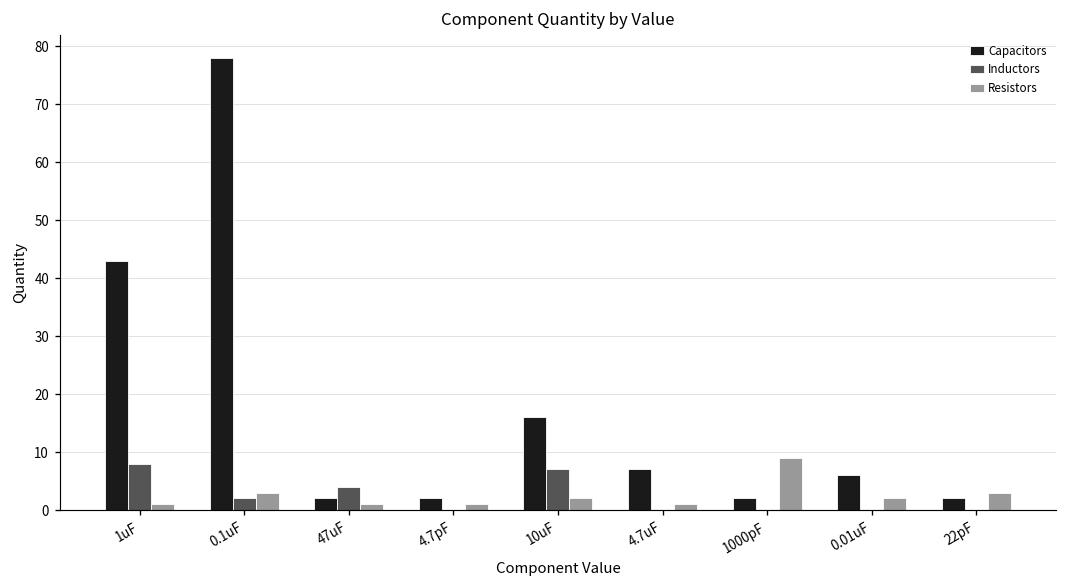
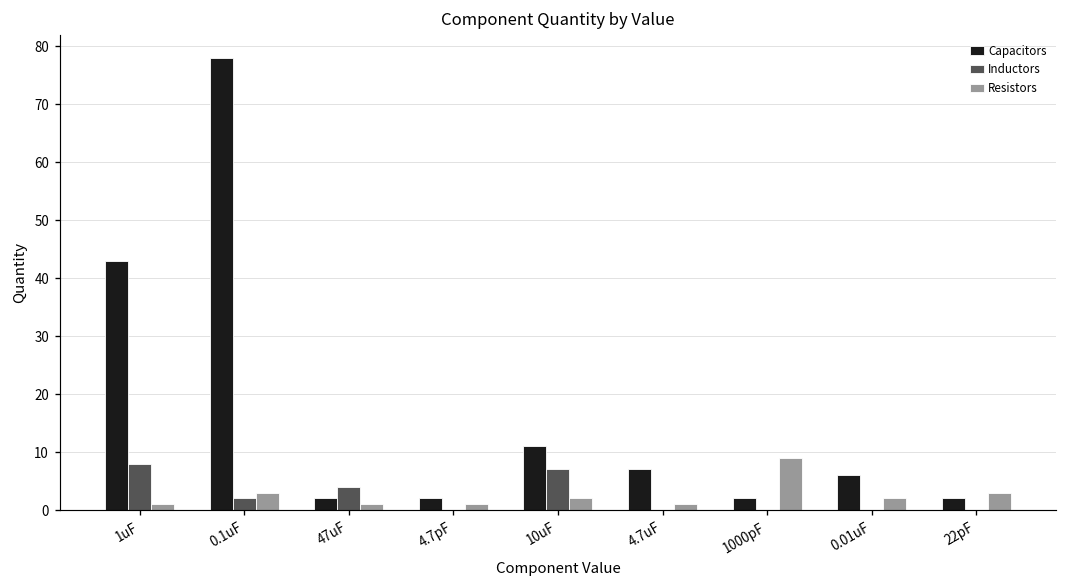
  {
    "Capacitors": {
      "1uF": 43,
      "0.1uF": 78,
      "47uF": 2,
      "4.7pF": 2,
-     "10uF": 16,
+     "10uF": 11,
      "4.7uF": 7,
      "1000pF": 2,
      "0.01uF": 6,
      "22pF": 2
    },
    "Inductors": {
      "1uF": 8,
      "0.1uF": 2,
      "47uF": 4,
      "4.7pF": 0,
      "10uF": 7,
      "4.7uF": 0,
      "1000pF": 0,
      "0.01uF": 0,
      "22pF": 0
    },
    "Resistors": {
      "1uF": 1,
      "0.1uF": 3,
      "47uF": 1,
      "4.7pF": 1,
      "10uF": 2,
      "4.7uF": 1,
      "1000pF": 9,
      "0.01uF": 2,
      "22pF": 3
    }
  }
